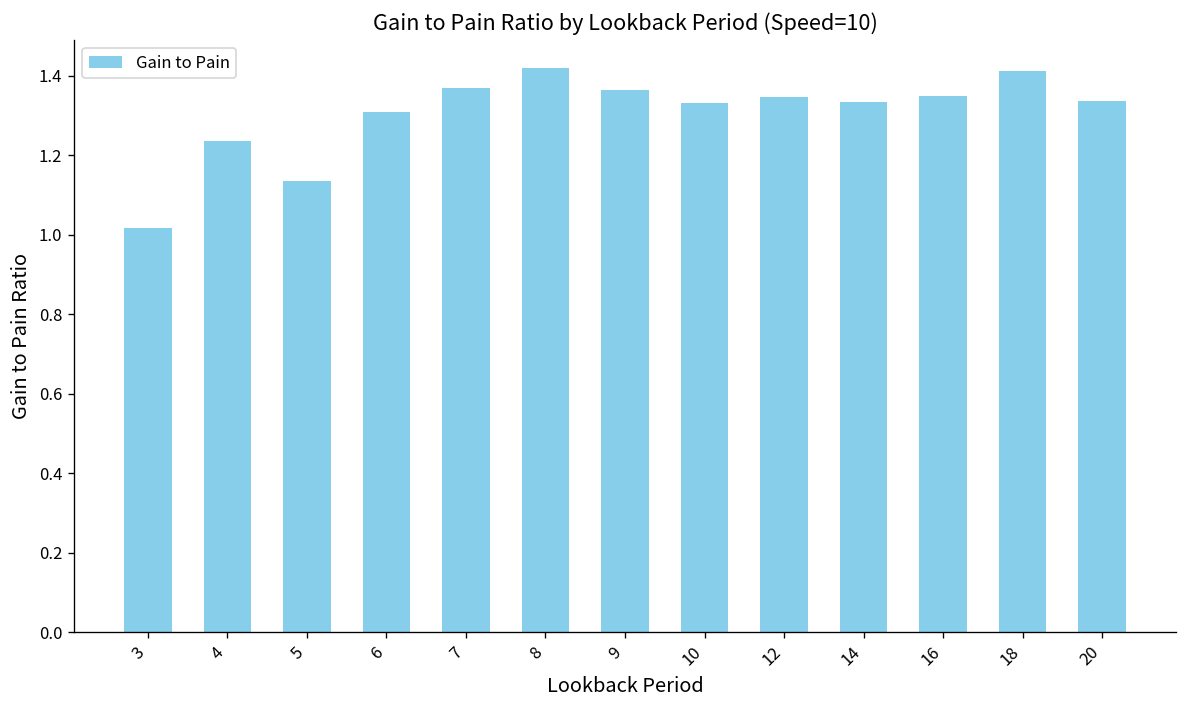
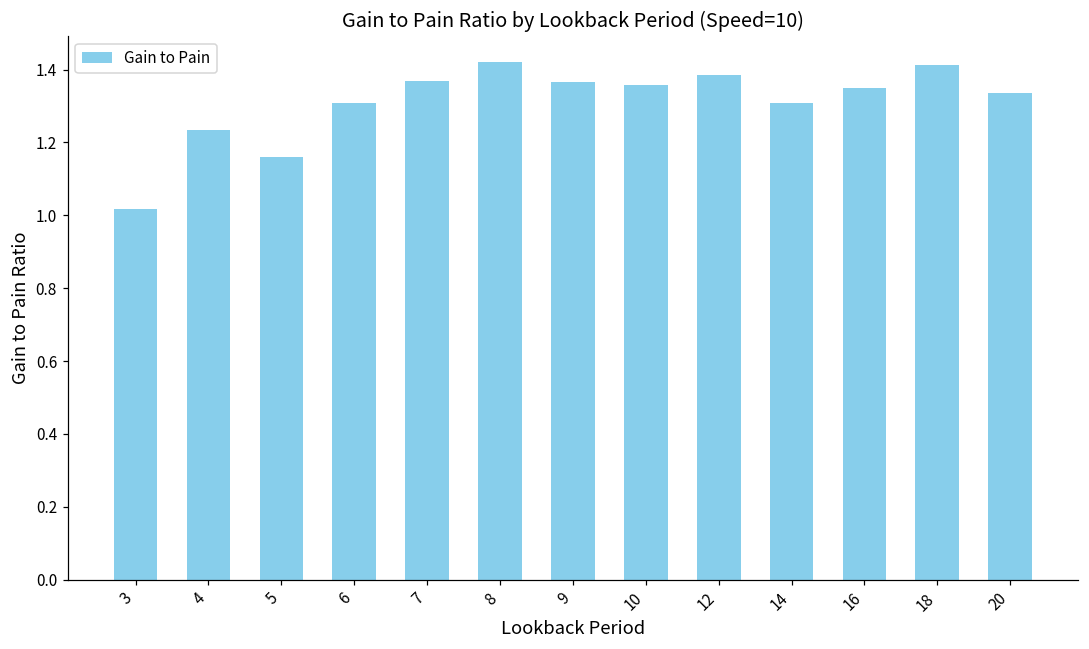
  {
    "3": 1.02,
    "4": 1.24,
-   "5": 1.14,
+   "5": 1.16,
    "6": 1.31,
    "7": 1.37,
    "8": 1.42,
    "9": 1.37,
-   "10": 1.33,
-   "12": 1.35,
-   "14": 1.33,
+   "10": 1.36,
+   "12": 1.38,
+   "14": 1.31,
    "16": 1.35,
    "18": 1.41,
    "20": 1.34
  }
